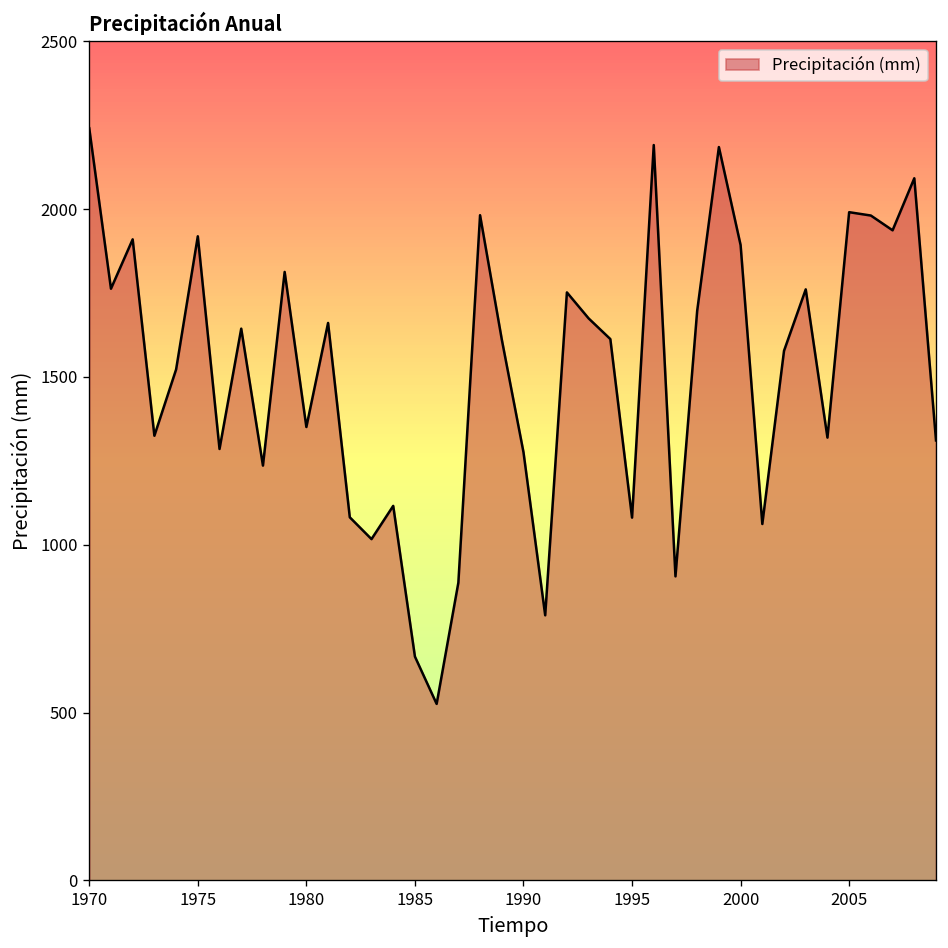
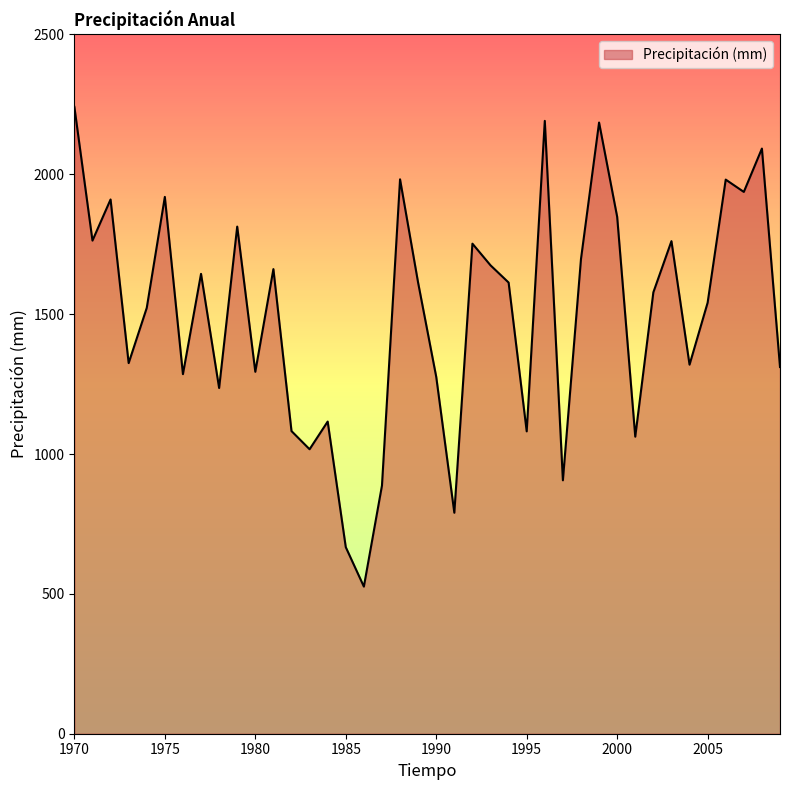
  {
    "1970": 2240,
    "1975": 1920,
-   "1980": 1350,
+   "1980": 1290,
    "1985": 670,
    "1990": 1280,
    "1995": 1080,
-   "2000": 1890,
-   "2005": 1990
+   "2000": 1850,
+   "2005": 1540
  }
